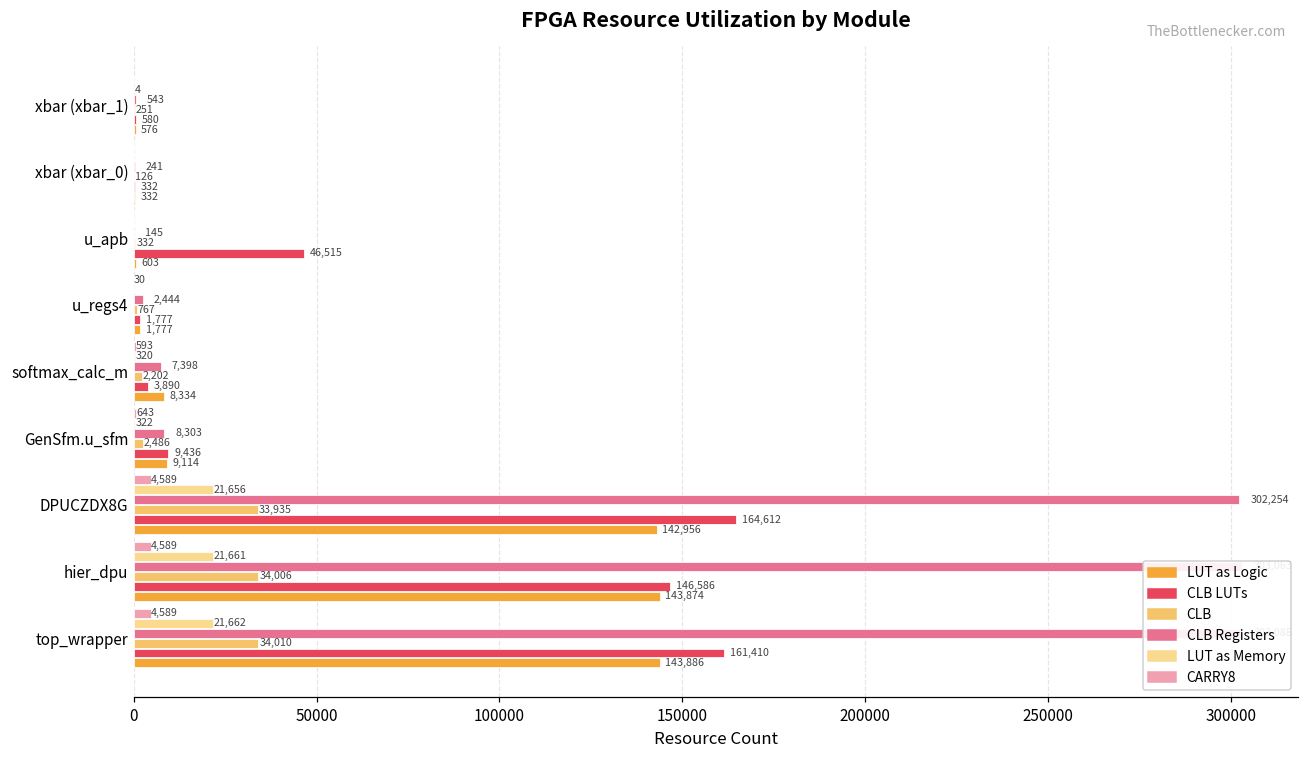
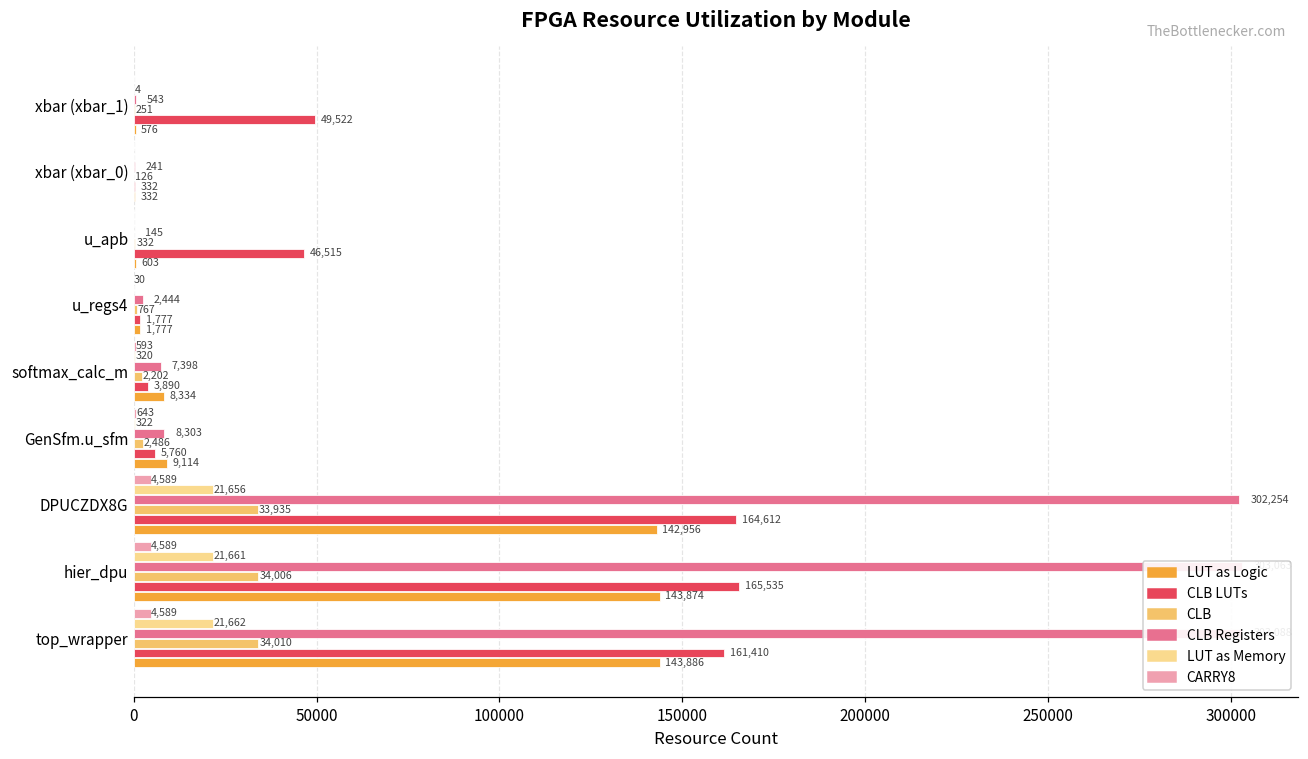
  {
    "CLB LUTs": {
-     "xbar (xbar_1)": "580",
+     "xbar (xbar_1)": "49,522",
      "xbar (xbar_0)": "332",
      "u_apb": "46,515",
      "u_regs4": "1,777",
      "softmax_calc_m": "3,890",
-     "GenSfm.u_sfm": "9,436",
+     "GenSfm.u_sfm": "5,760",
      "DPUCZDX8G": "164,612",
-     "hier_dpu": "146,586",
+     "hier_dpu": "165,535",
      "top_wrapper": "161,410"
    }
  }
